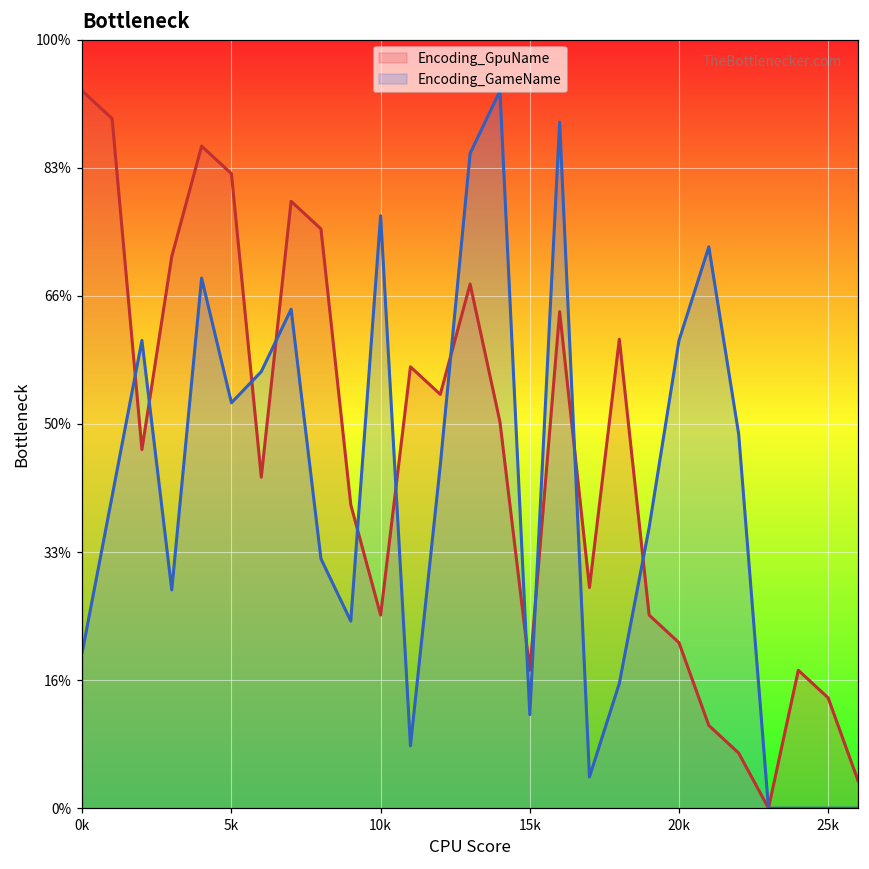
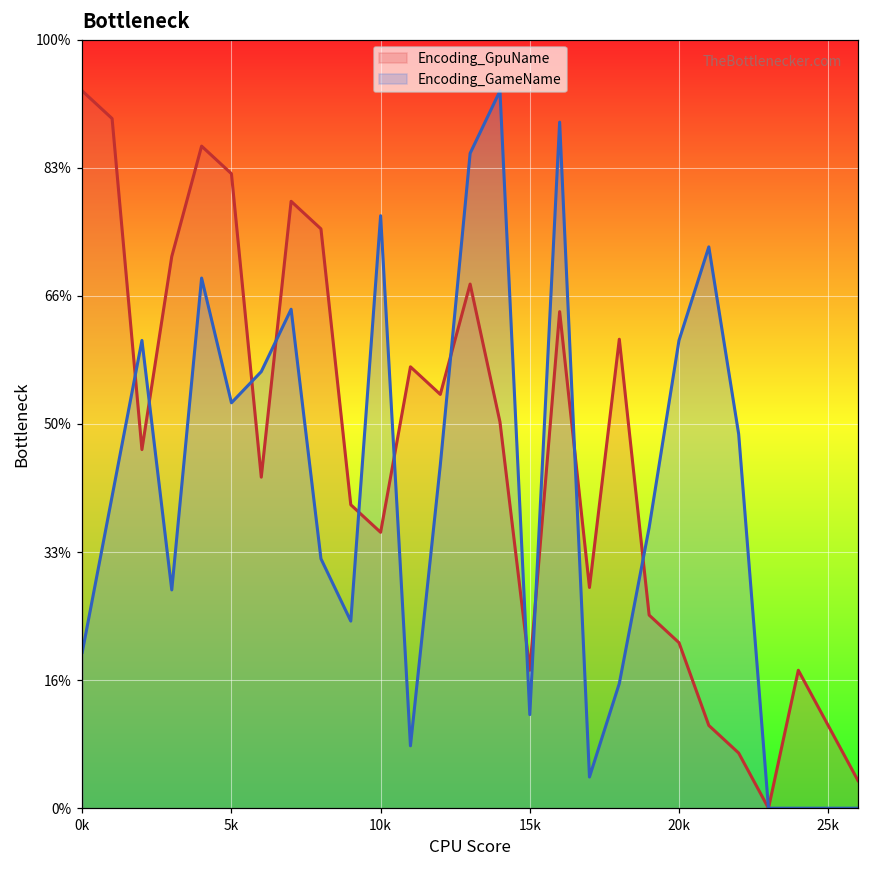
  {
    "Encoding_GpuName": {
      "0k": "93%",
      "5k": "83%",
-     "10k": "25%",
+     "10k": "36%",
      "15k": "18%",
      "20k": "22%",
-     "25k": "14%"
+     "25k": "11%"
    },
    "Encoding_GameName": {
      "0k": "20%",
      "5k": "53%",
      "10k": "77%",
      "15k": "12%",
      "20k": "61%",
      "25k": "0%"
    }
  }
